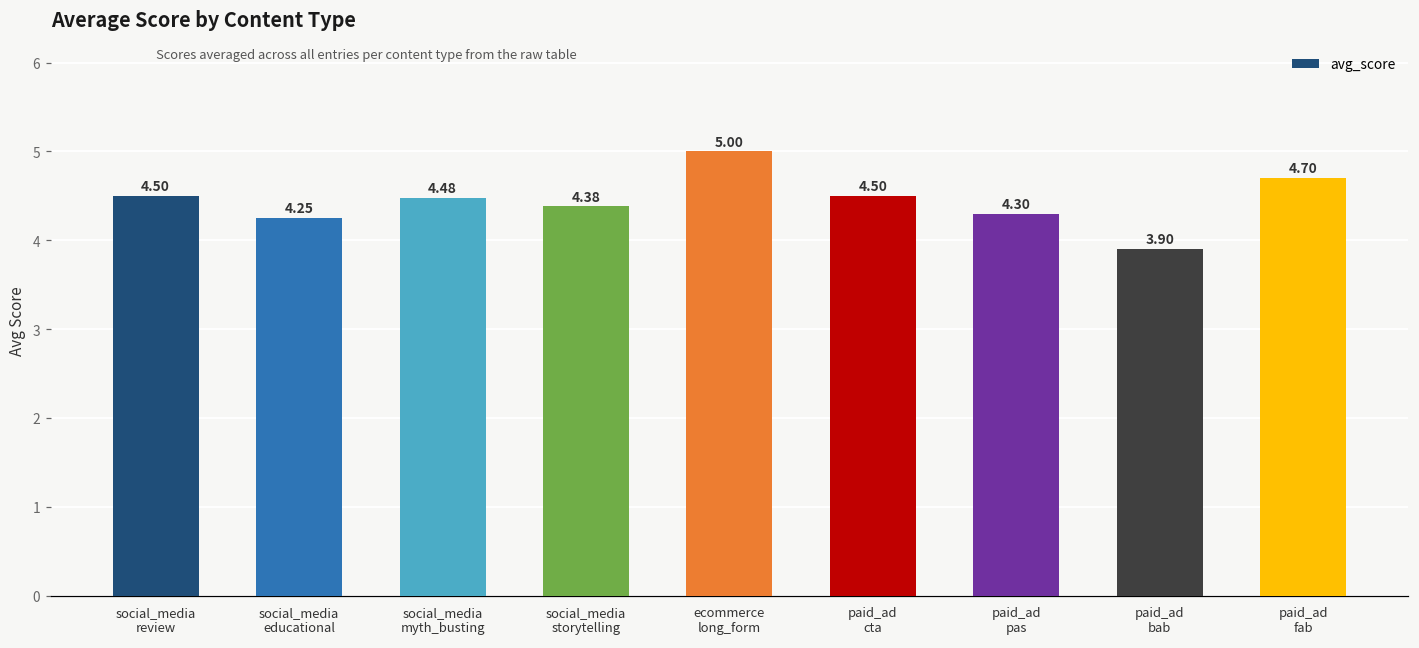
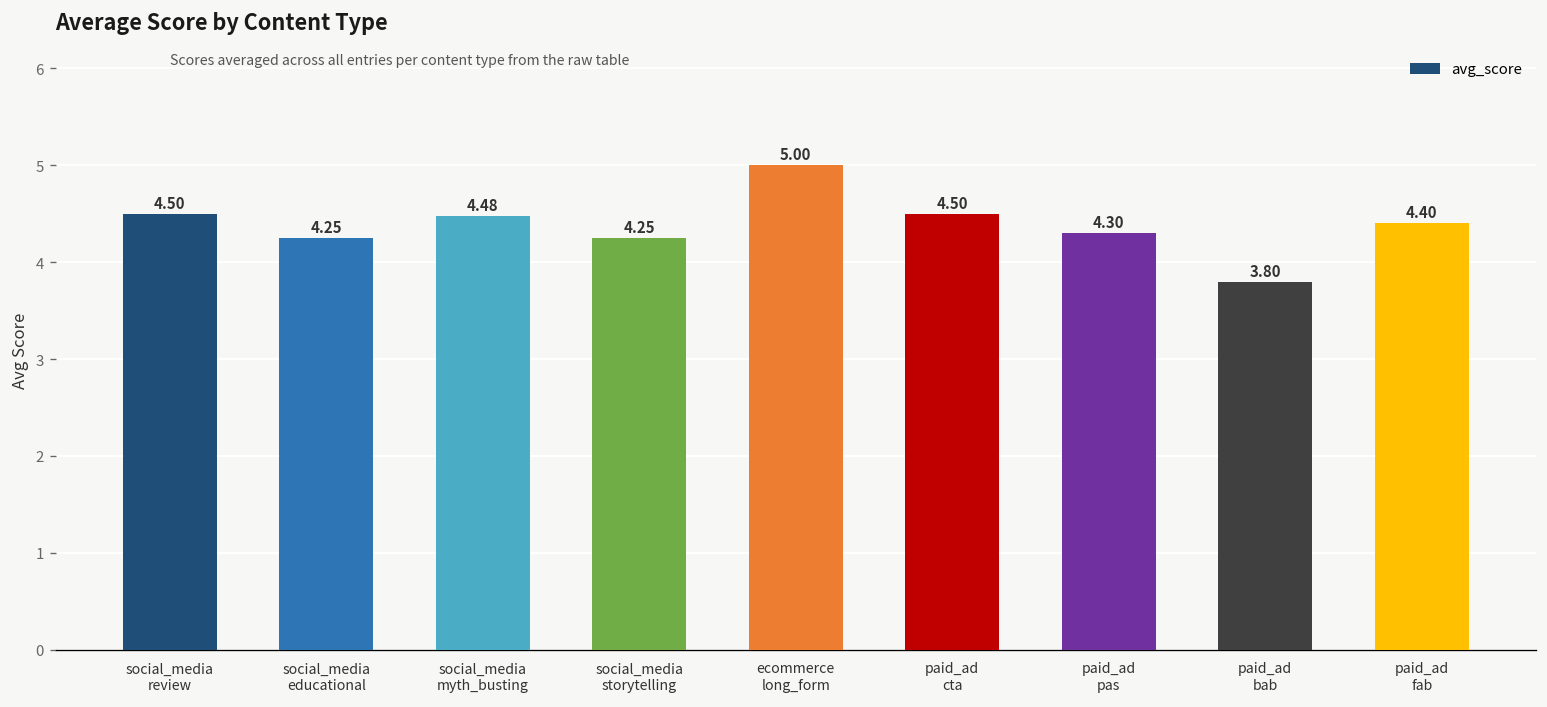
  {
    "social_media review": 4.50,
    "social_media educational": 4.25,
    "social_media myth_busting": 4.48,
-   "social_media storytelling": 4.38,
+   "social_media storytelling": 4.25,
    "ecommerce long_form": 5.00,
    "paid_ad cta": 4.50,
    "paid_ad pas": 4.30,
-   "paid_ad bab": 3.90,
-   "paid_ad fab": 4.70
+   "paid_ad bab": 3.80,
+   "paid_ad fab": 4.40
  }
